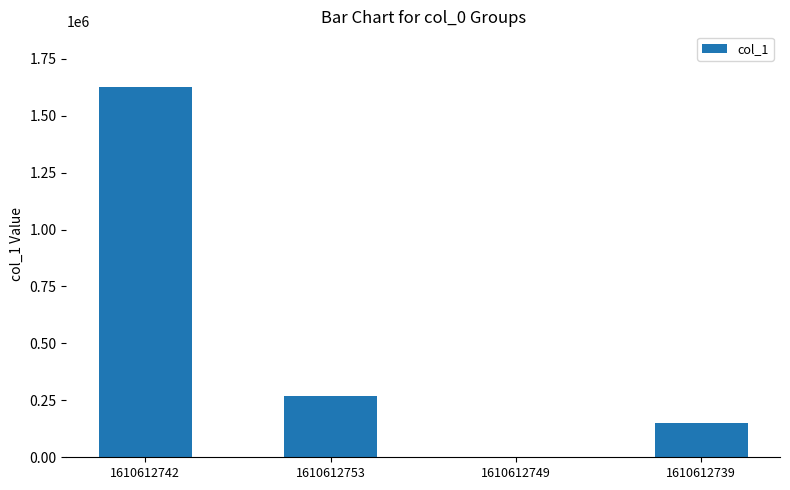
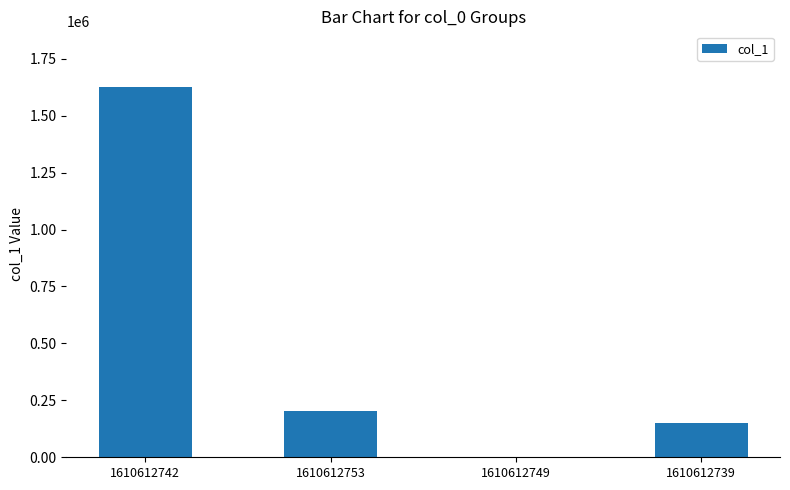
  {
    "1610612742": 1630000,
-   "1610612753": 270000,
+   "1610612753": 200000,
    "1610612739": 150000
  }
